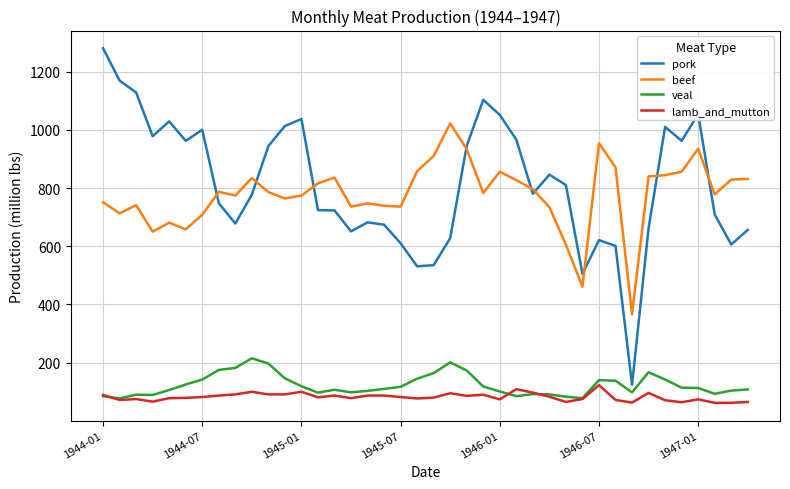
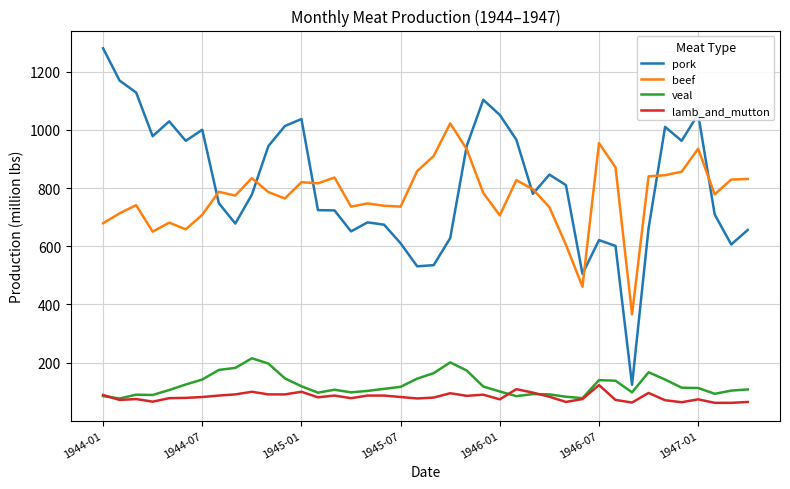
  {
    "pork": {
      "1944-01": 1280,
      "1944-07": 1000,
      "1945-01": 1040,
      "1945-07": 610,
      "1946-01": 1050,
      "1946-07": 620
    },
    "beef": {
-     "1944-01": 750,
+     "1944-01": 680,
      "1944-07": 710,
-     "1945-01": 770,
+     "1945-01": 820,
      "1945-07": 740,
-     "1946-01": 860,
+     "1946-01": 710,
      "1946-07": 950,
      "1947-01": 940
    },
    "veal": {
      "1944-07": 140,
      "1945-01": 120,
      "1945-07": 120,
      "1946-01": 100,
      "1946-07": 140,
      "1947-01": 110
    },
    "lamb_and_mutton": {
      "1944-07": 80,
      "1945-01": 100,
      "1945-07": 80,
      "1946-01": 70,
      "1946-07": 120,
      "1947-01": 70
    }
  }
